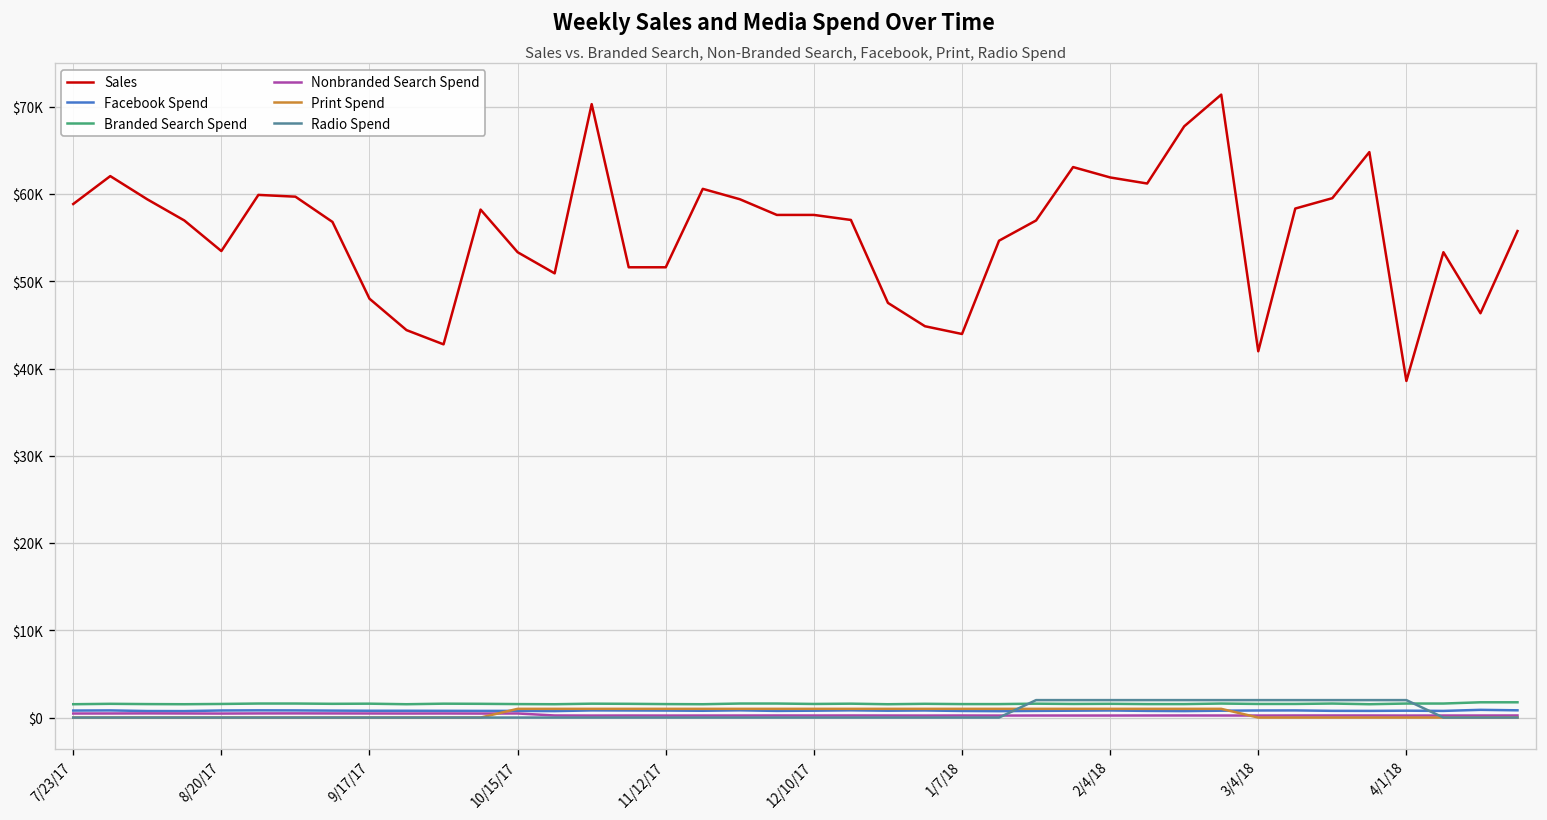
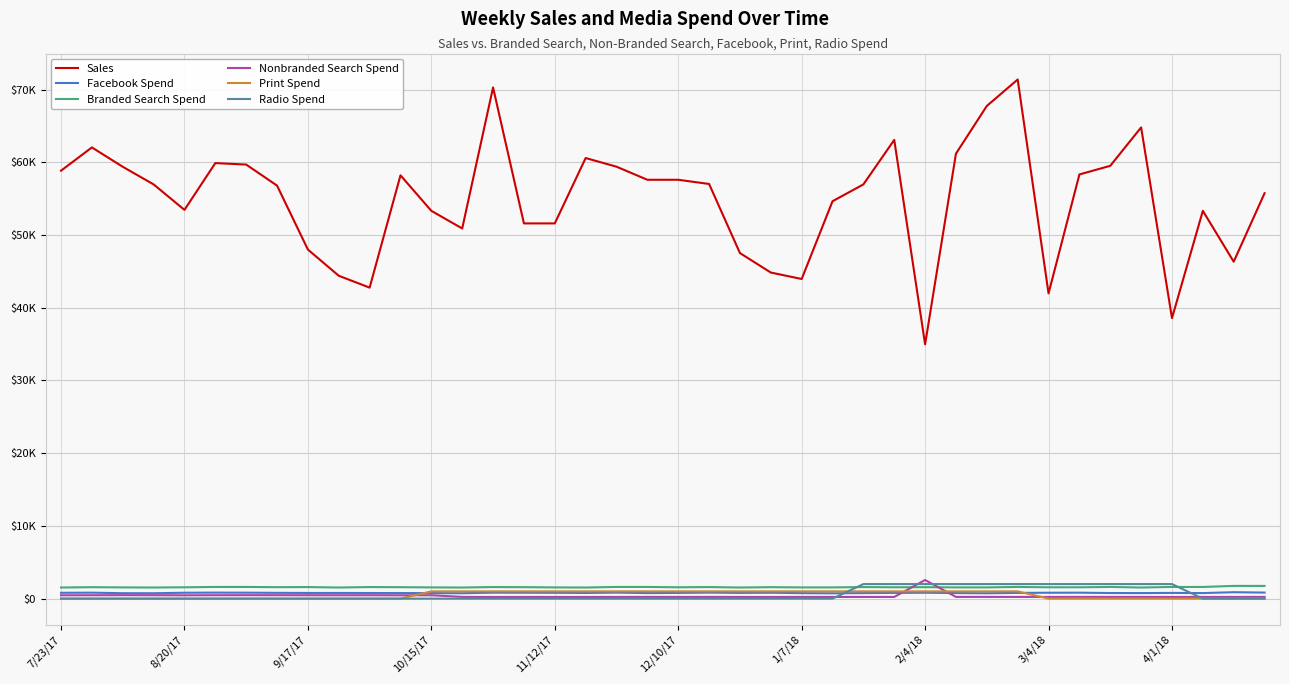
  {
    "Sales": {
      "7/23/17": "$59000",
      "8/20/17": "$53000",
      "9/17/17": "$48000",
      "10/15/17": "$53000",
      "11/12/17": "$52000",
      "12/10/17": "$58000",
      "1/7/18": "$44000",
-     "2/4/18": "$62000",
+     "2/4/18": "$35000",
      "3/4/18": "$42000",
      "4/1/18": "$39000"
    },
    "Nonbranded Search Spend": {
      "8/20/17": "$0",
-     "2/4/18": "$0"
+     "2/4/18": "$3000"
    }
  }
